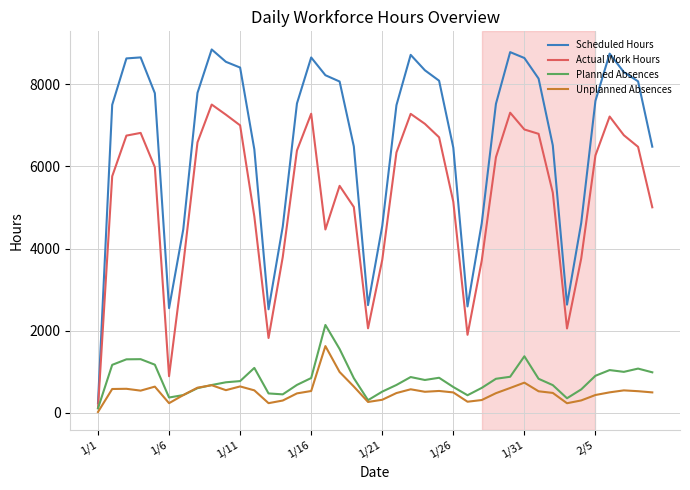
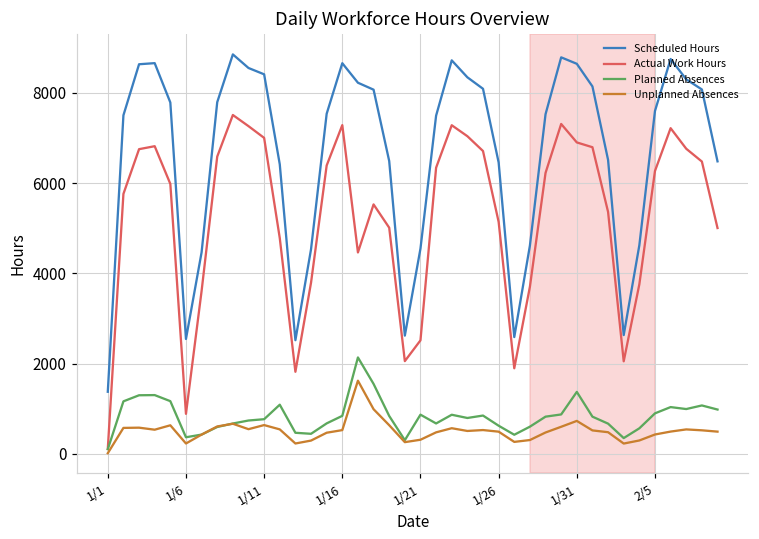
  {
    "Scheduled Hours": {
-     "1/1": 200,
+     "1/1": 1400,
      "1/6": 2500,
      "1/11": 8400,
      "1/16": 8700,
      "1/21": 4500,
      "1/26": 6500,
      "1/31": 8600,
      "2/5": 7600
    },
    "Actual Work Hours": {
      "1/6": 900,
      "1/11": 7000,
      "1/16": 7300,
-     "1/21": 3700,
+     "1/21": 2500,
      "1/26": 5100,
      "1/31": 6900,
      "2/5": 6300
    },
    "Planned Absences": {
      "1/6": 400,
      "1/11": 800,
      "1/16": 800,
-     "1/21": 500,
+     "1/21": 900,
      "1/26": 600,
      "1/31": 1400,
      "2/5": 900
    },
    "Unplanned Absences": {
      "1/1": 0,
      "1/6": 200,
      "1/11": 600,
      "1/16": 500,
      "1/21": 300,
      "1/26": 500,
      "1/31": 700,
      "2/5": 400
    }
  }
